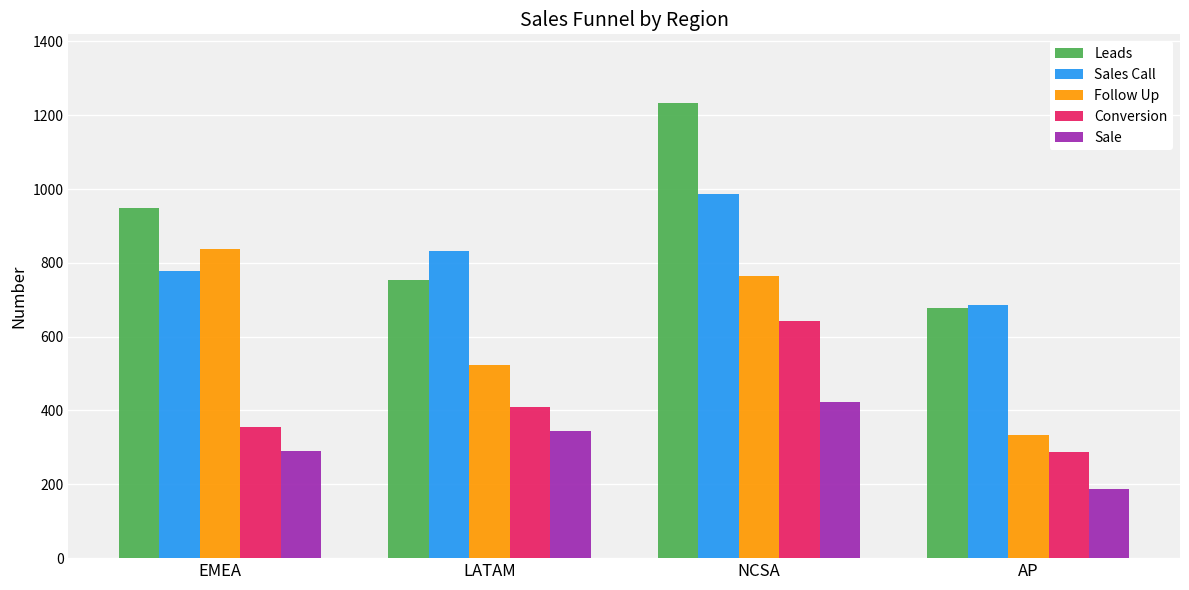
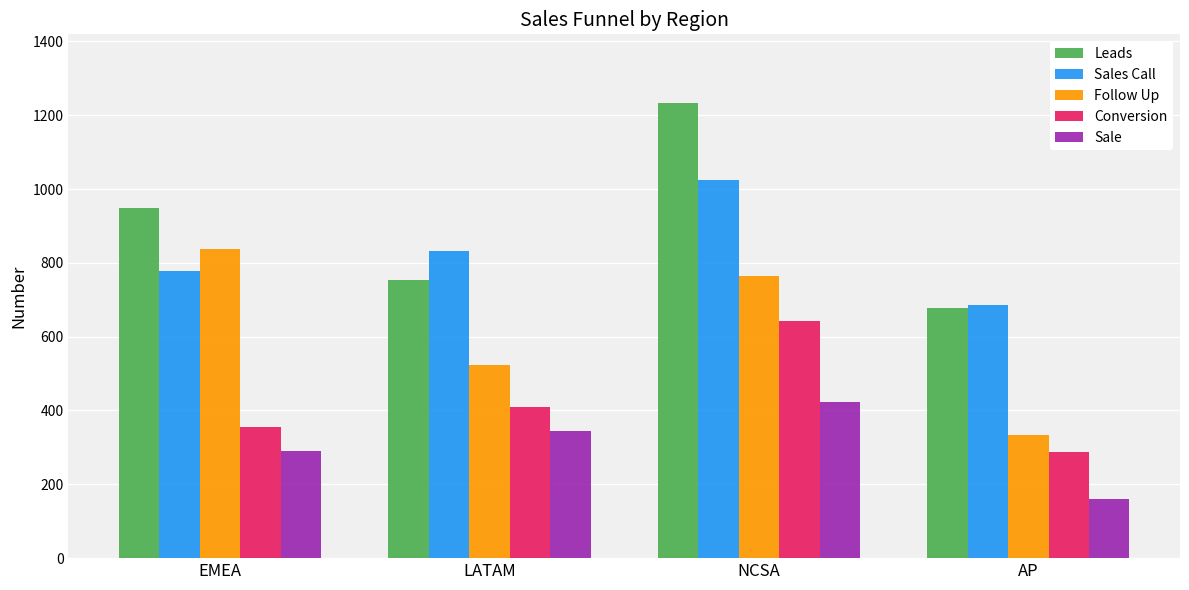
  {
    "Leads": {
      "EMEA": 950,
      "LATAM": 750,
      "NCSA": 1230,
      "AP": 680
    },
    "Sales Call": {
      "EMEA": 780,
      "LATAM": 830,
-     "NCSA": 990,
+     "NCSA": 1020,
      "AP": 690
    },
    "Follow Up": {
      "EMEA": 840,
      "LATAM": 520,
      "NCSA": 770,
      "AP": 330
    },
    "Conversion": {
      "EMEA": 360,
      "LATAM": 410,
      "NCSA": 640,
      "AP": 290
    },
    "Sale": {
      "EMEA": 290,
      "LATAM": 350,
      "NCSA": 420,
-     "AP": 190
+     "AP": 160
    }
  }
